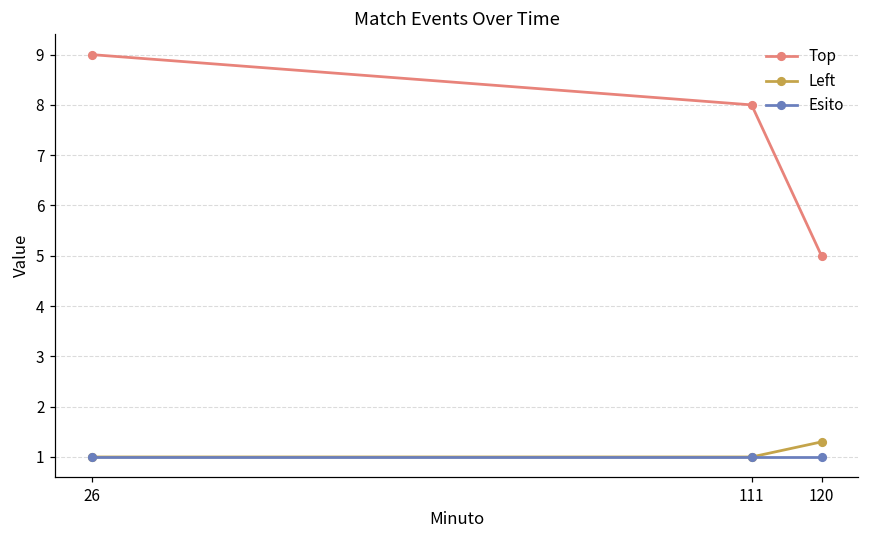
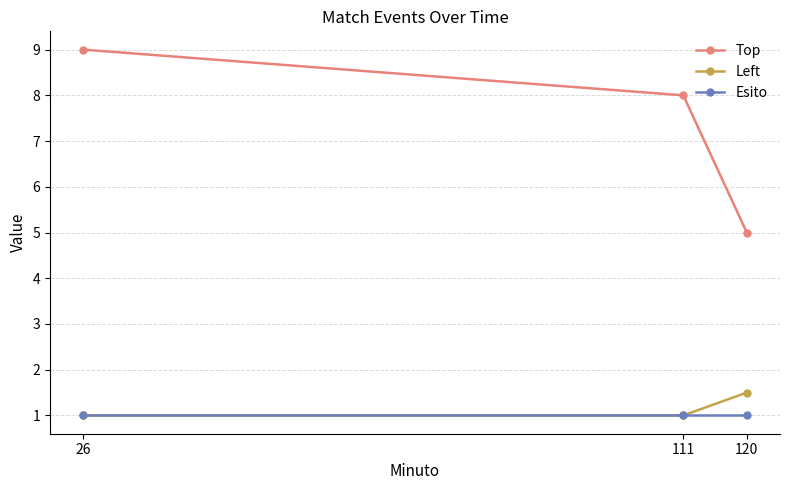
  {
    "Top": {
      "26": 9.0,
      "111": 8.0,
      "120": 5.0
    },
    "Left": {
-     "120": 1.3
+     "120": 1.5
    },
    "Esito": {
      "120": 1.0
    }
  }
